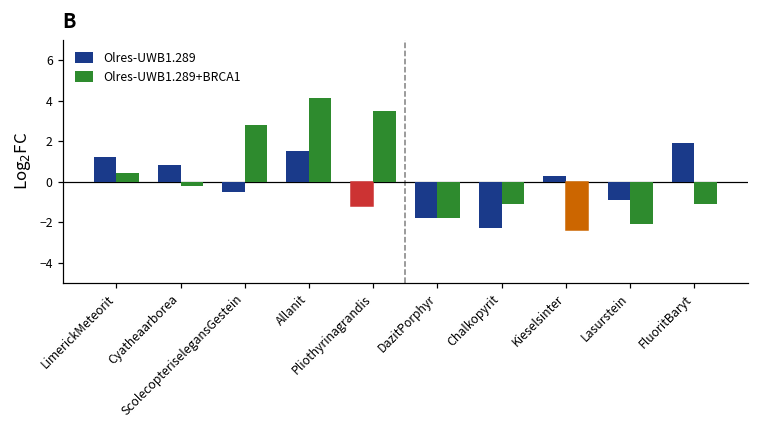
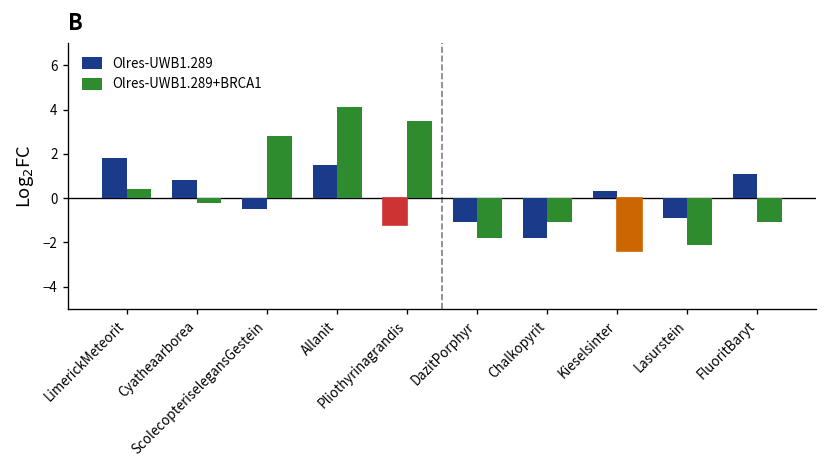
  {
    "Olres-UWB1.289": {
-     "LimerickMeteorit": 1.2,
+     "LimerickMeteorit": 1.8,
      "Cyatheaarborea": 0.8,
      "ScolecopteriselegansGestein": -0.5,
      "Allanit": 1.5,
      "Pliothyrinagrandis": -1.2,
-     "DazitPorphyr": -1.8,
-     "Chalkopyrit": -2.3,
+     "DazitPorphyr": -1.1,
+     "Chalkopyrit": -1.8,
      "Kieselsinter": 0.3,
      "Lasurstein": -0.9,
-     "FluoritBaryt": 1.9
+     "FluoritBaryt": 1.1
    },
    "Olres-UWB1.289+BRCA1": {
      "LimerickMeteorit": 0.4,
      "Cyatheaarborea": -0.2,
      "ScolecopteriselegansGestein": 2.8,
      "Allanit": 4.1,
      "Pliothyrinagrandis": 3.5,
      "DazitPorphyr": -1.8,
      "Chalkopyrit": -1.1,
      "Kieselsinter": -2.4,
      "Lasurstein": -2.1,
      "FluoritBaryt": -1.1
    }
  }
